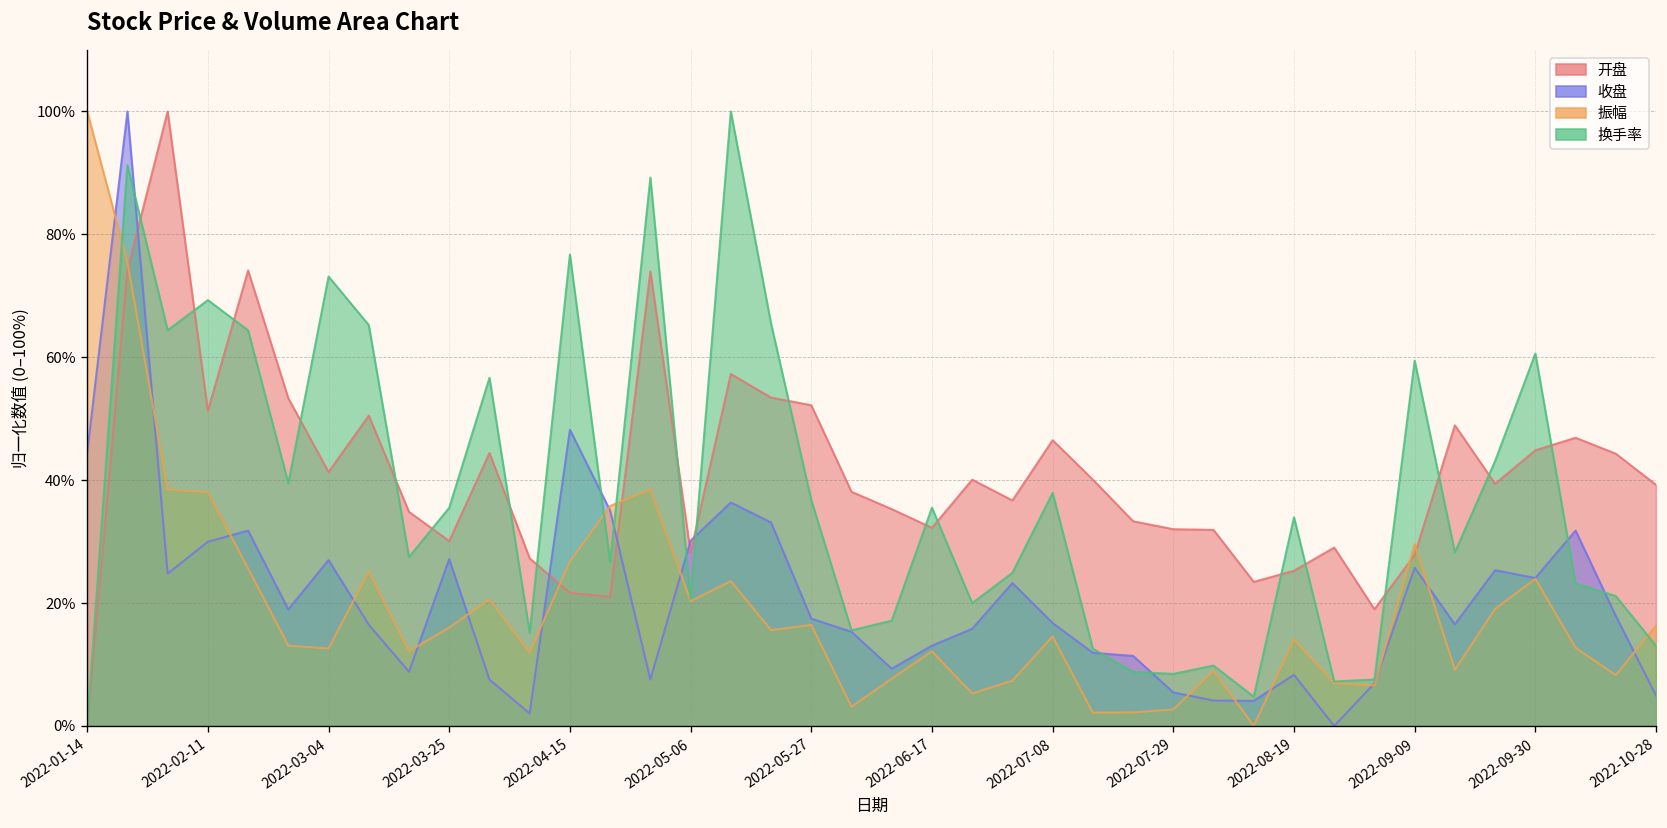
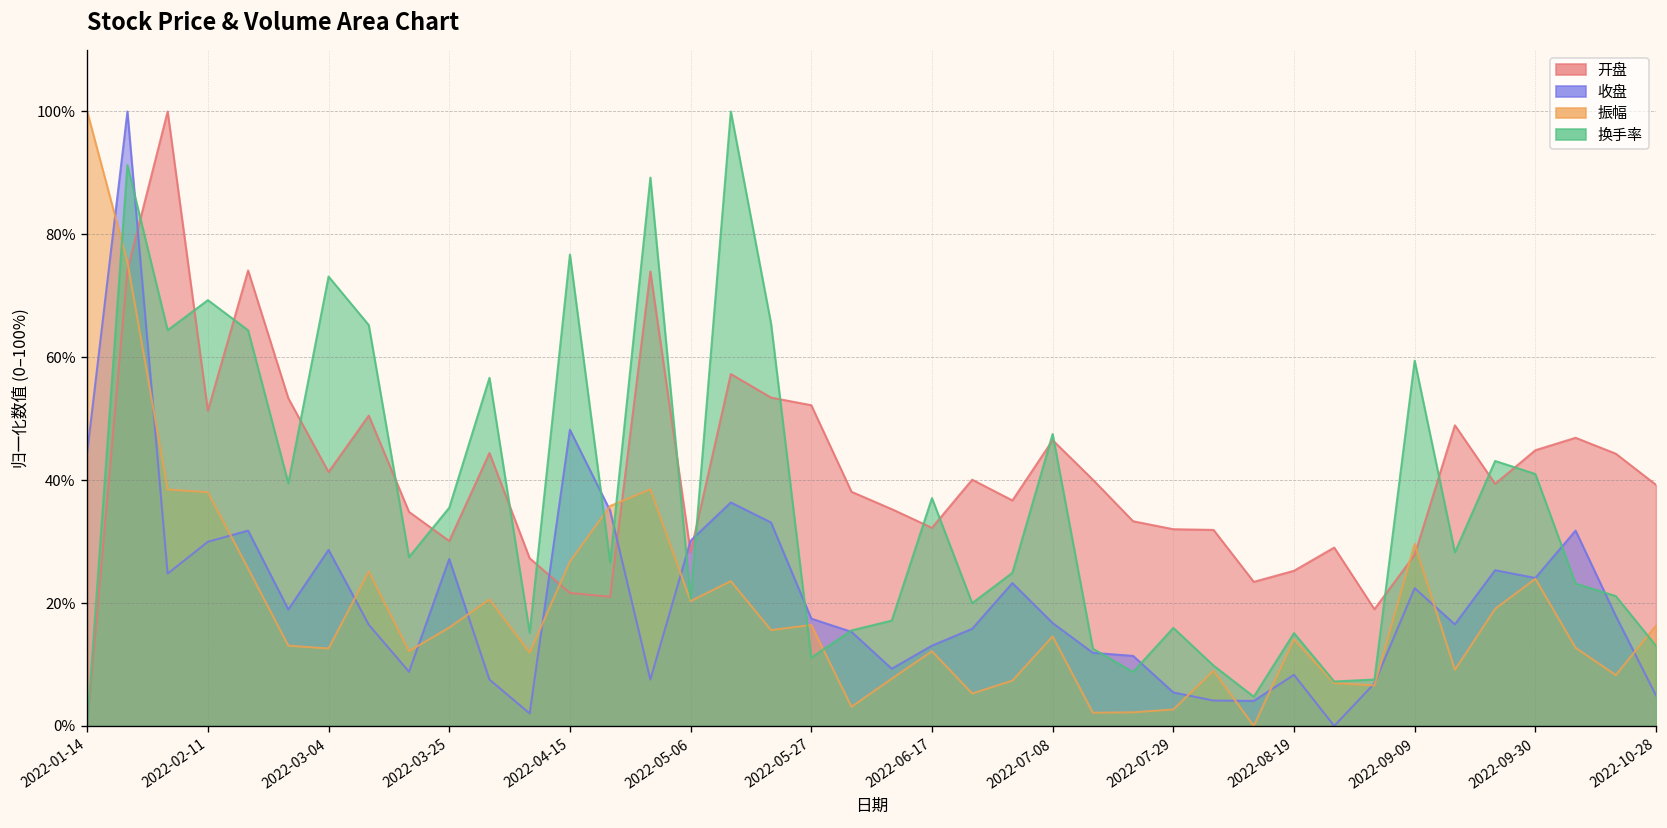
  {
    "收盘": {
      "2022-01-14": "45%",
      "2022-02-11": "30%",
-     "2022-03-04": "27%",
+     "2022-03-04": "29%",
      "2022-03-25": "27%",
      "2022-04-15": "48%",
      "2022-05-06": "30%",
      "2022-05-27": "17%",
      "2022-06-17": "13%",
      "2022-07-08": "17%",
      "2022-07-29": "5%",
      "2022-08-19": "8%",
-     "2022-09-09": "26%",
+     "2022-09-09": "22%",
      "2022-10-28": "5%"
    },
    "换手率": {
      "2022-02-11": "69%",
      "2022-03-04": "73%",
      "2022-03-25": "36%",
      "2022-04-15": "77%",
-     "2022-05-27": "37%",
-     "2022-06-17": "36%",
-     "2022-07-08": "38%",
-     "2022-07-29": "8%",
-     "2022-08-19": "34%",
+     "2022-05-27": "11%",
+     "2022-06-17": "37%",
+     "2022-07-08": "48%",
+     "2022-07-29": "16%",
+     "2022-08-19": "15%",
      "2022-09-09": "59%",
-     "2022-09-30": "61%",
+     "2022-09-30": "41%",
      "2022-10-28": "13%"
    }
  }
